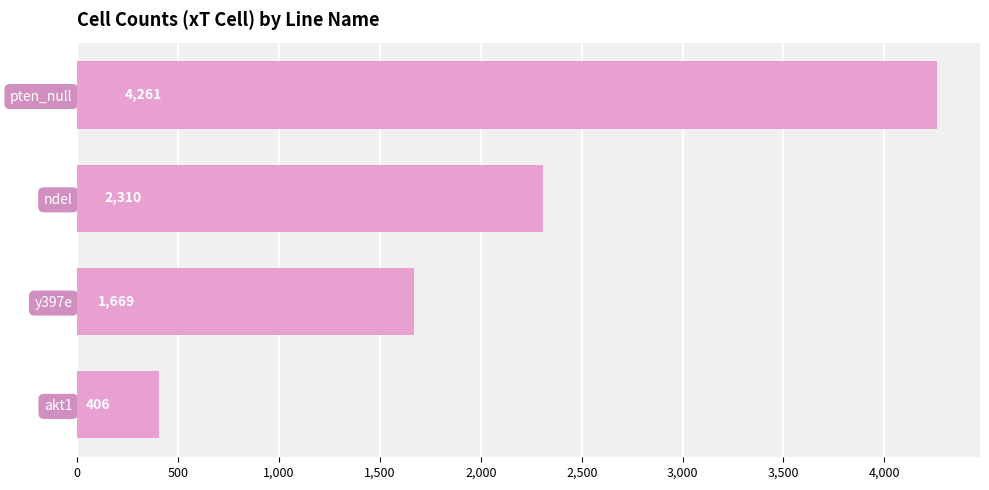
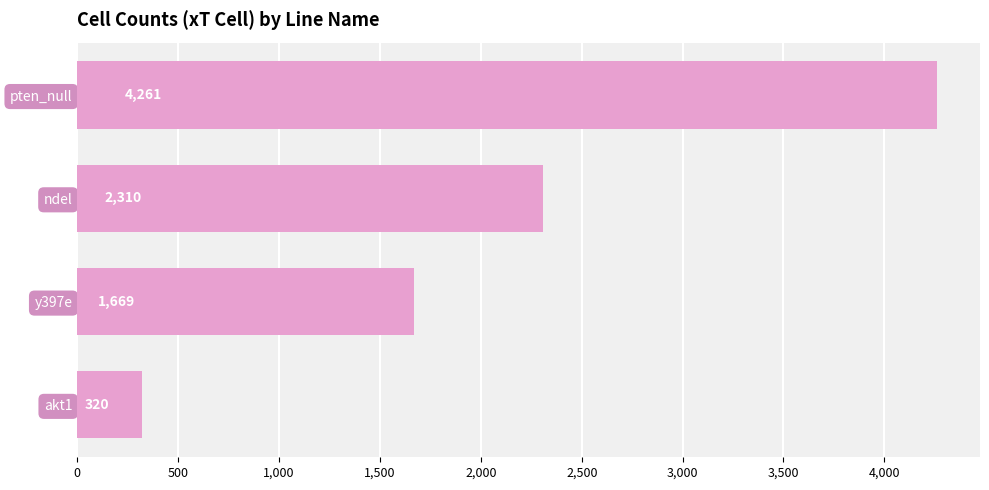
  {
    "pten_null": "4,261",
    "ndel": "2,310",
    "y397e": "1,669",
-   "akt1": "406"
+   "akt1": "320"
  }
